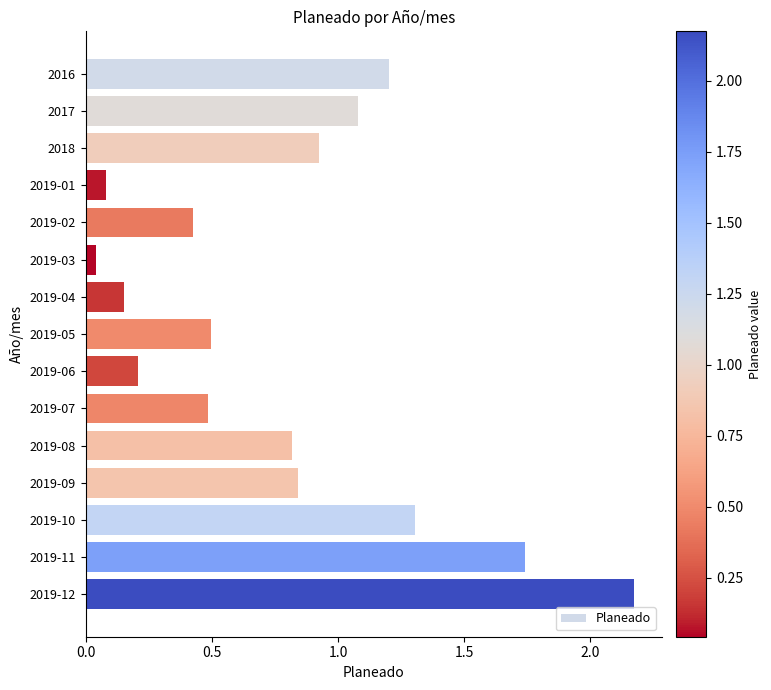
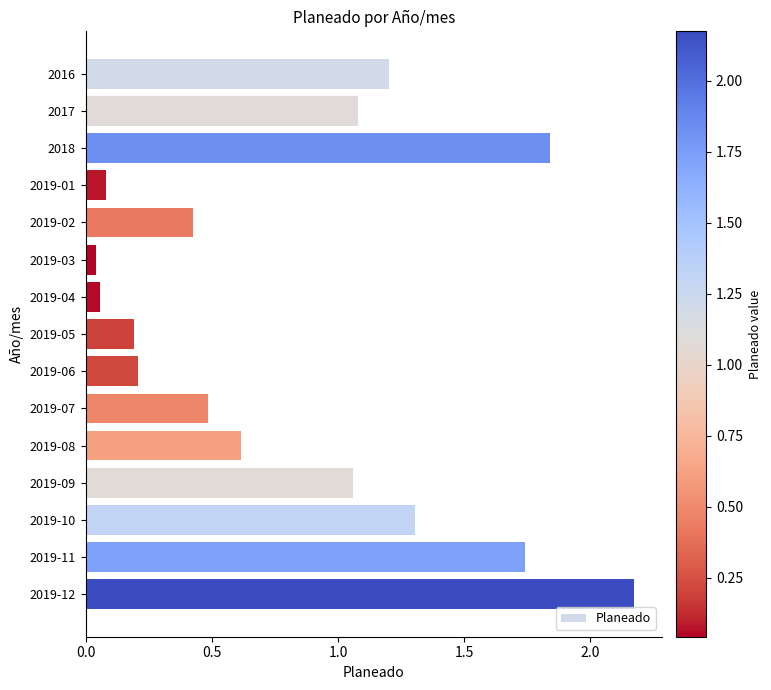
  {
    "2016": 1.20,
    "2017": 1.08,
-   "2018": 0.92,
+   "2018": 1.84,
    "2019-01": 0.08,
    "2019-02": 0.43,
    "2019-03": 0.04,
-   "2019-04": 0.15,
-   "2019-05": 0.50,
+   "2019-04": 0.06,
+   "2019-05": 0.19,
    "2019-06": 0.21,
    "2019-07": 0.48,
-   "2019-08": 0.82,
-   "2019-09": 0.84,
+   "2019-08": 0.61,
+   "2019-09": 1.06,
    "2019-10": 1.31,
    "2019-11": 1.74,
    "2019-12": 2.17
  }
